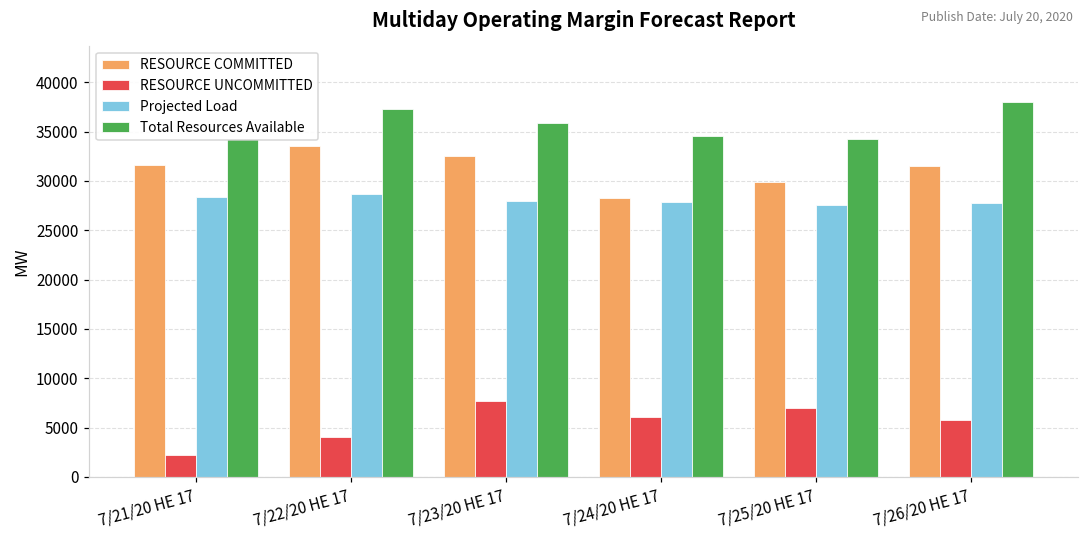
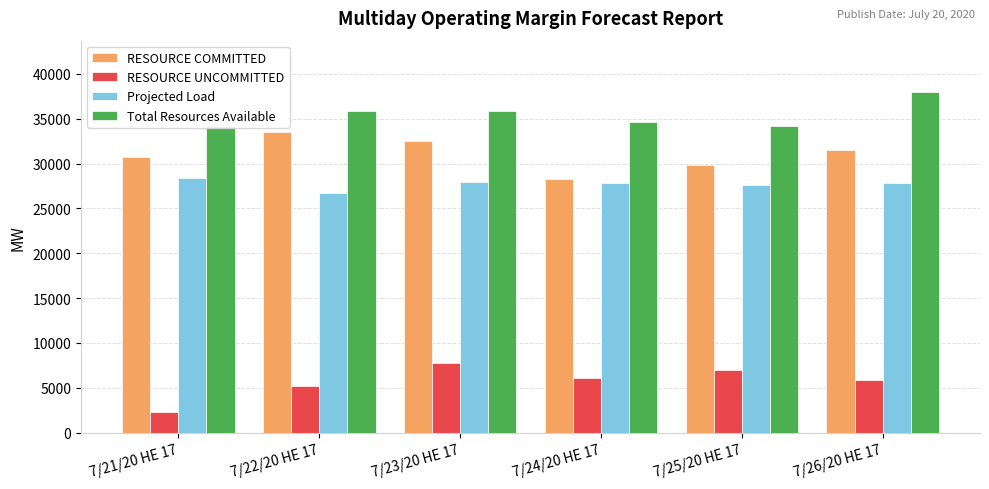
  {
    "RESOURCE COMMITTED": {
-     "7/21/20 HE 17": 32000,
+     "7/21/20 HE 17": 31000,
      "7/22/20 HE 17": 34000,
      "7/23/20 HE 17": 33000,
      "7/24/20 HE 17": 28000,
      "7/25/20 HE 17": 30000,
      "7/26/20 HE 17": 32000
    },
    "RESOURCE UNCOMMITTED": {
      "7/21/20 HE 17": 2000,
-     "7/22/20 HE 17": 4000,
+     "7/22/20 HE 17": 5000,
      "7/23/20 HE 17": 8000,
      "7/24/20 HE 17": 6000,
      "7/25/20 HE 17": 7000,
      "7/26/20 HE 17": 6000
    },
    "Projected Load": {
      "7/21/20 HE 17": 28000,
-     "7/22/20 HE 17": 29000,
+     "7/22/20 HE 17": 27000,
      "7/23/20 HE 17": 28000,
      "7/24/20 HE 17": 28000,
      "7/25/20 HE 17": 28000,
      "7/26/20 HE 17": 28000
    },
    "Total Resources Available": {
-     "7/22/20 HE 17": 37000,
+     "7/22/20 HE 17": 36000,
      "7/23/20 HE 17": 36000,
      "7/24/20 HE 17": 35000,
      "7/25/20 HE 17": 34000,
      "7/26/20 HE 17": 38000
    }
  }
